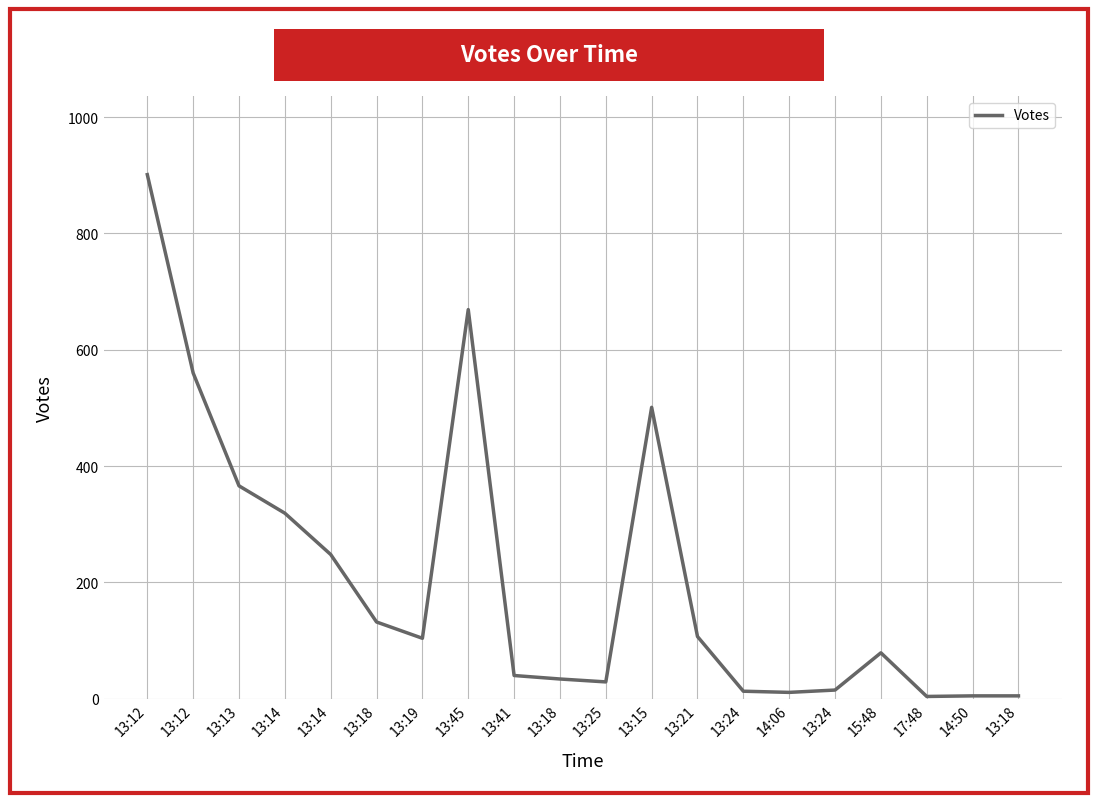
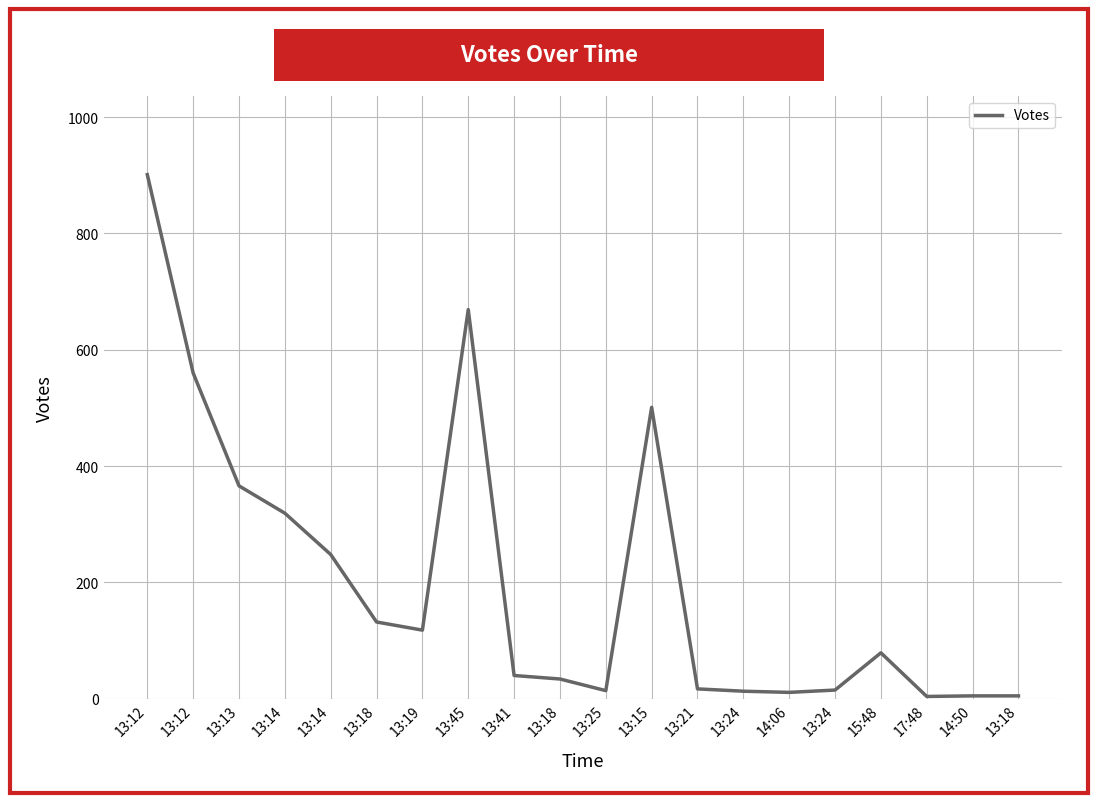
  {
    "13:13": 370,
-   "13:19": 100,
+   "13:19": 120,
    "13:45": 670,
    "13:41": 40,
-   "13:25": 30,
+   "13:25": 10,
    "13:15": 500,
-   "13:21": 110,
+   "13:21": 20,
    "14:06": 10,
    "15:48": 80,
    "17:48": 0,
    "14:50": 10
  }
